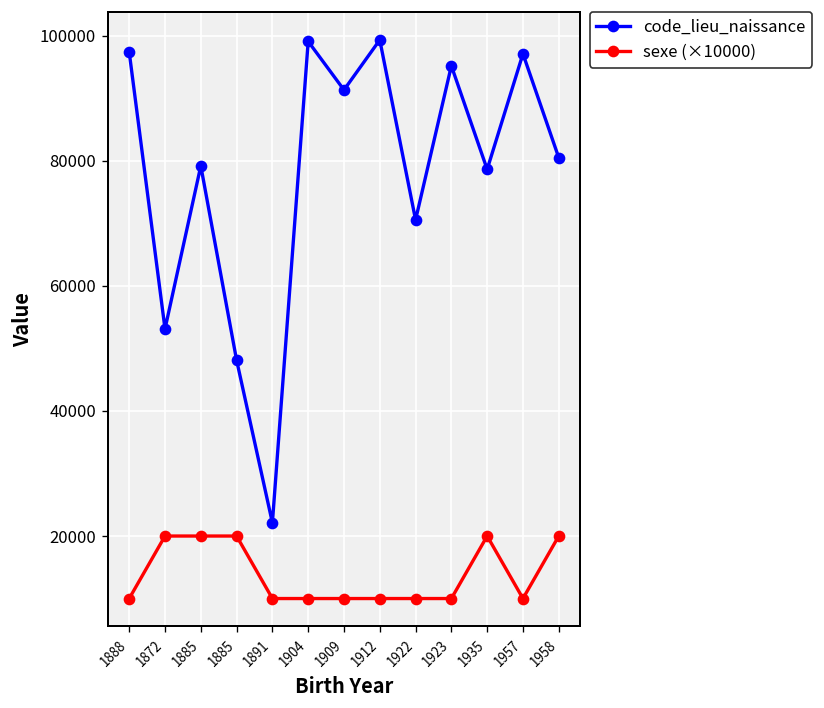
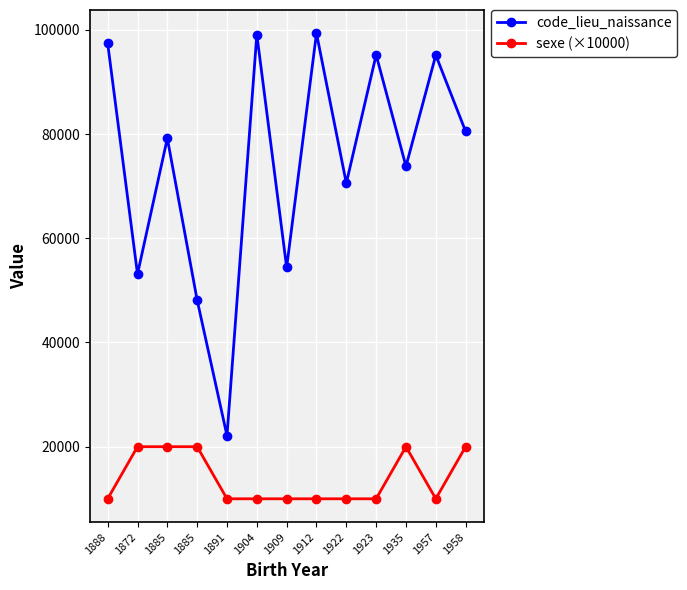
  {
    "code_lieu_naissance": {
      "1888": 97000,
      "1872": 53000,
      "1891": 22000,
      "1904": 99000,
-     "1909": 91000,
+     "1909": 54000,
      "1912": 99000,
      "1922": 71000,
      "1923": 95000,
-     "1935": 79000,
-     "1957": 97000,
+     "1935": 74000,
+     "1957": 95000,
      "1958": 81000
    },
    "sexe (×10000)": {
      "1888": 10000,
      "1872": 20000,
      "1891": 10000,
      "1904": 10000,
      "1909": 10000,
      "1912": 10000,
      "1922": 10000,
      "1923": 10000,
      "1935": 20000,
      "1957": 10000,
      "1958": 20000
    }
  }
